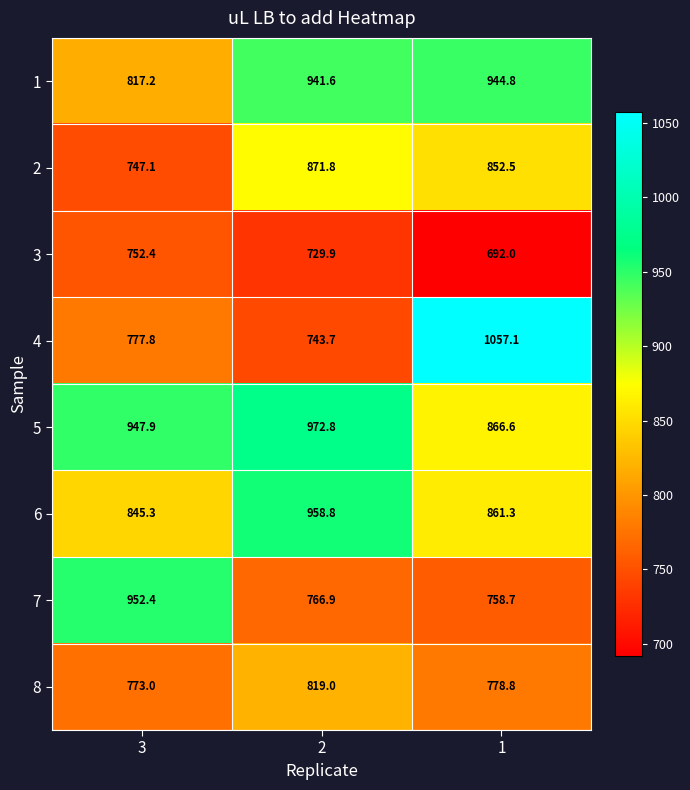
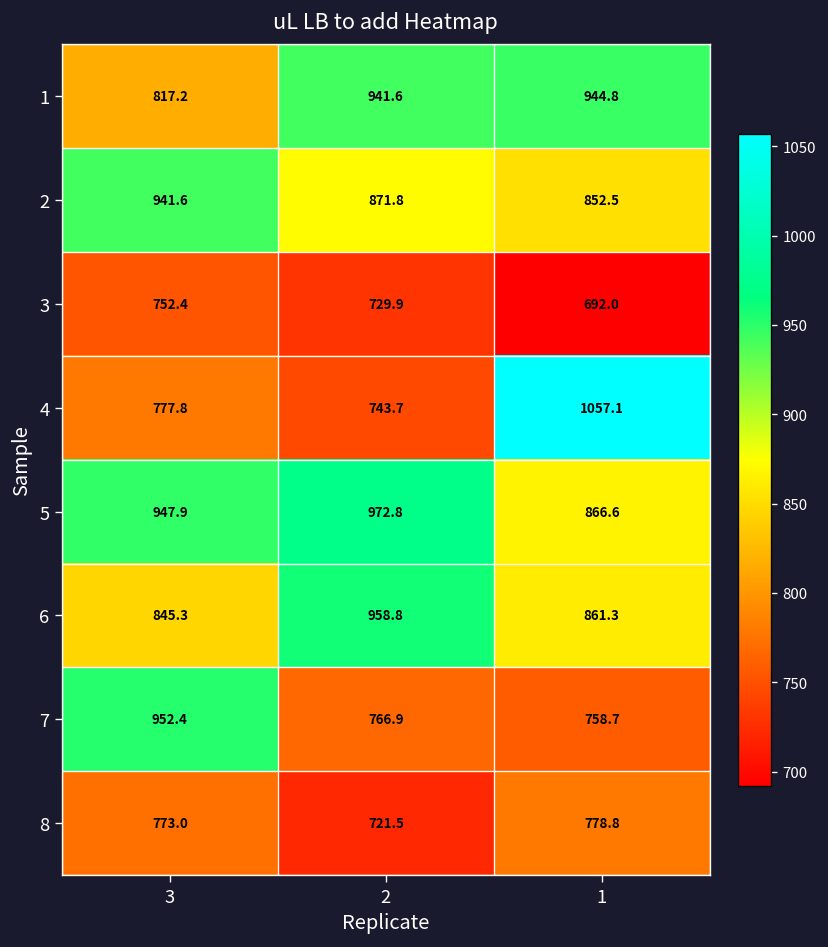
  {
    "1": {
      "3": 817.2,
      "2": 941.6,
      "1": 944.8
    },
    "2": {
-     "3": 747.1,
+     "3": 941.6,
      "2": 871.8,
      "1": 852.5
    },
    "3": {
      "3": 752.4,
      "2": 729.9,
      "1": 692.0
    },
    "4": {
      "3": 777.8,
      "2": 743.7,
      "1": 1057.1
    },
    "5": {
      "3": 947.9,
      "2": 972.8,
      "1": 866.6
    },
    "6": {
      "3": 845.3,
      "2": 958.8,
      "1": 861.3
    },
    "7": {
      "3": 952.4,
      "2": 766.9,
      "1": 758.7
    },
    "8": {
      "3": 773.0,
-     "2": 819.0,
+     "2": 721.5,
      "1": 778.8
    }
  }
